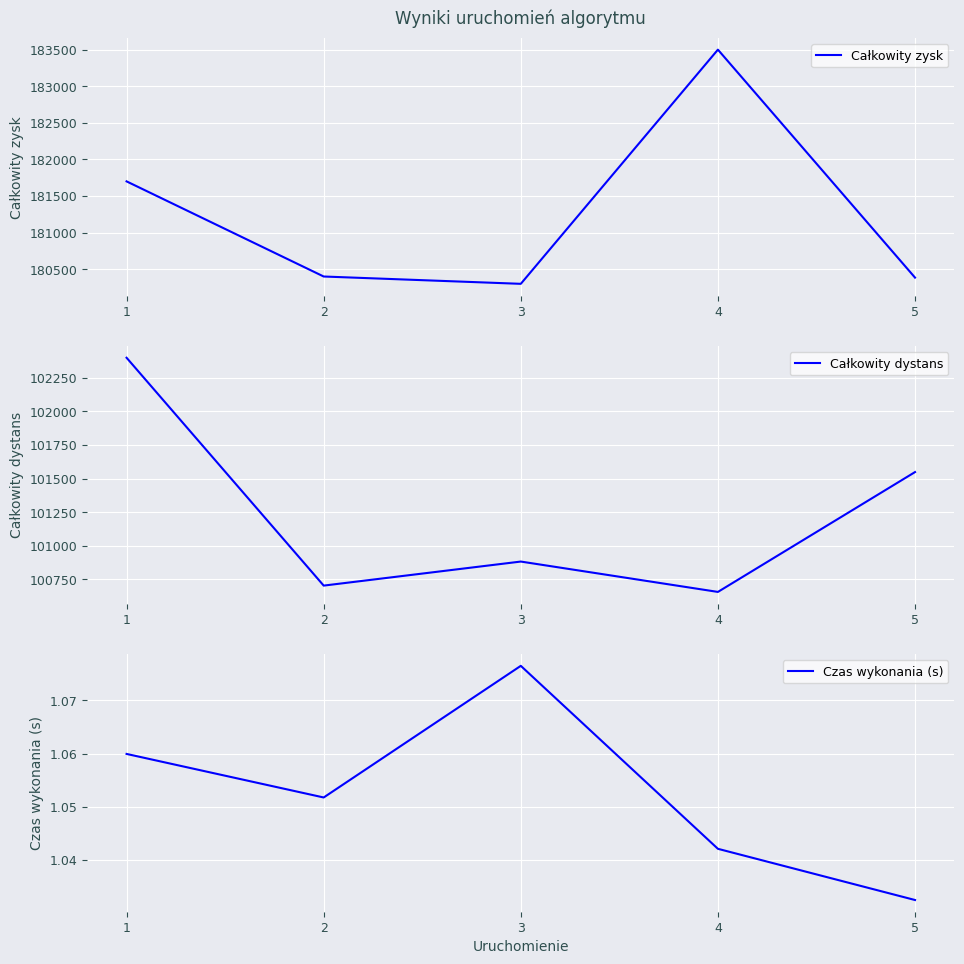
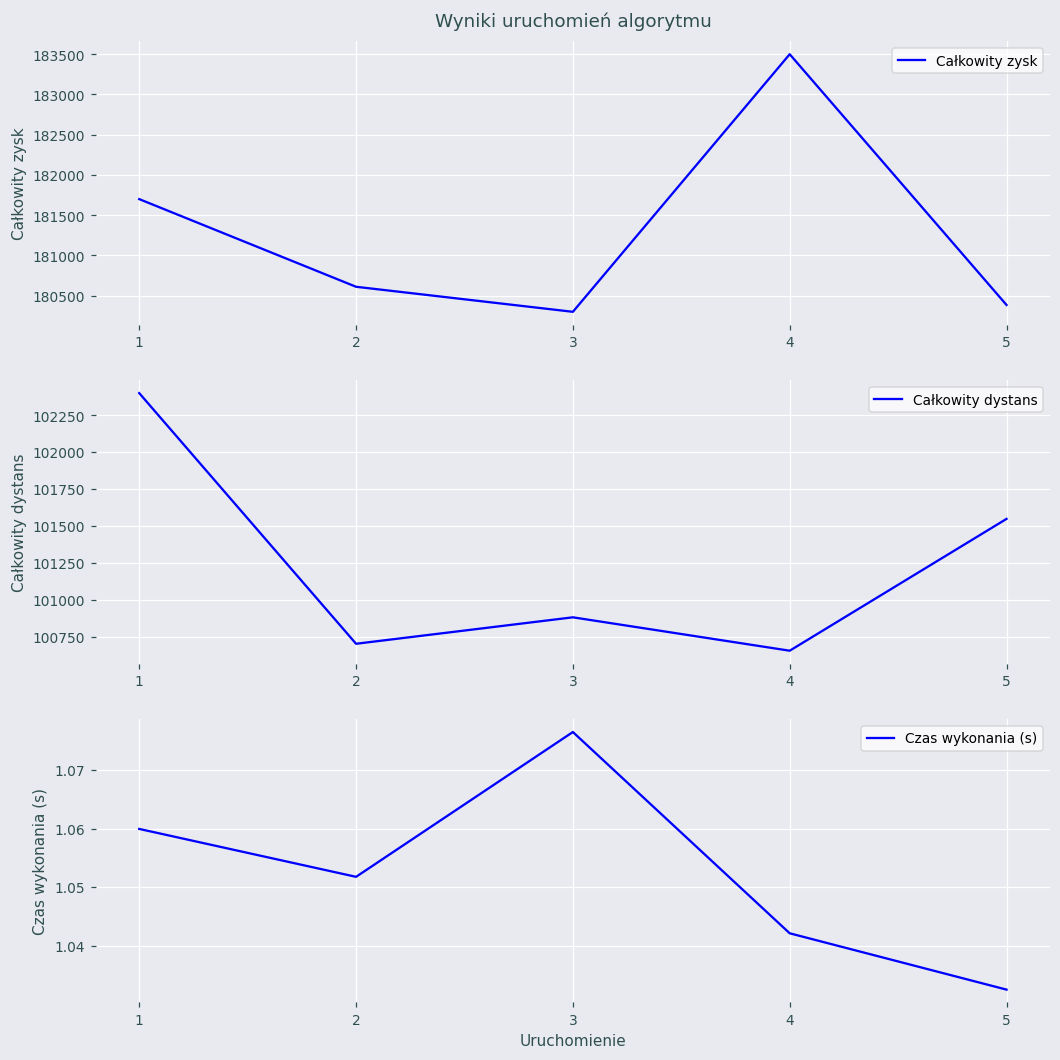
  {
    "Wyniki uruchomień algorytmu": {
      "1": 181700,
-     "2": 180400,
+     "2": 180600,
      "3": 180300,
      "4": 183500,
      "5": 180400
    }
  }
